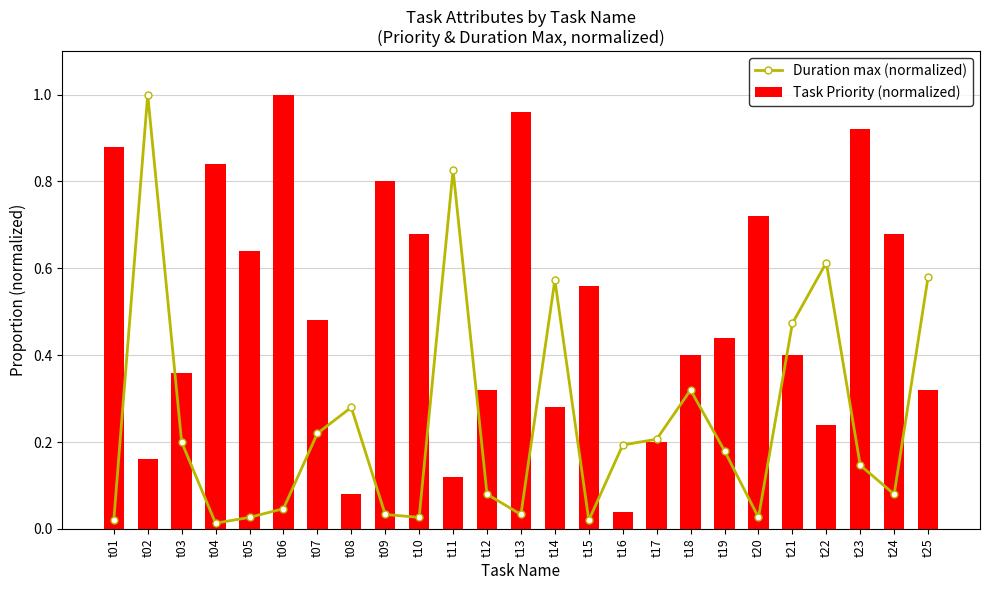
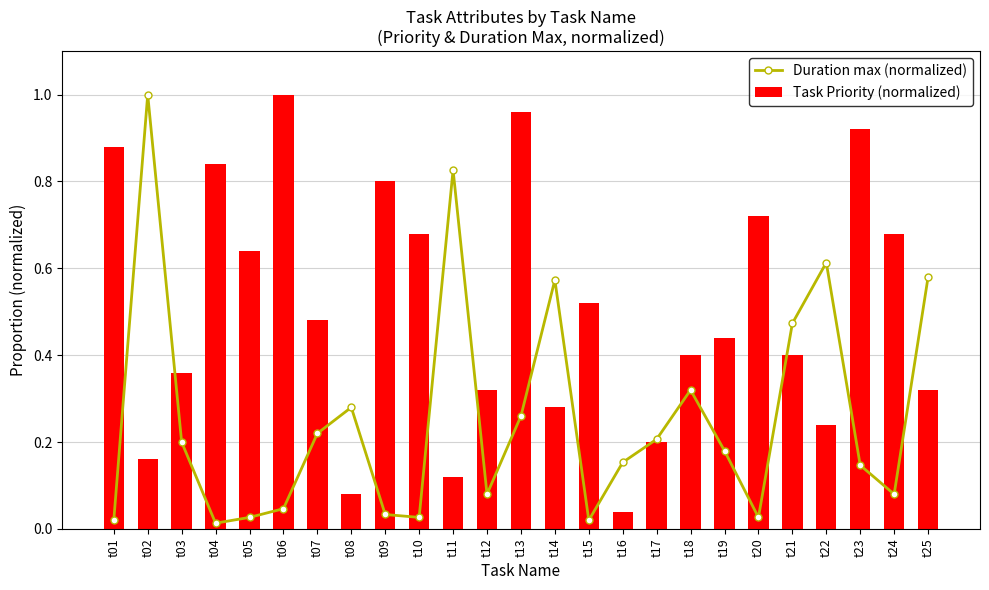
  {
    "Duration max (normalized)": {
      "t01": 0.02,
      "t02": 1.00,
      "t03": 0.20,
      "t04": 0.01,
      "t05": 0.03,
      "t06": 0.05,
      "t07": 0.22,
      "t08": 0.28,
      "t09": 0.03,
      "t10": 0.03,
      "t11": 0.83,
      "t12": 0.08,
-     "t13": 0.03,
+     "t13": 0.26,
      "t14": 0.57,
      "t15": 0.02,
-     "t16": 0.19,
+     "t16": 0.15,
      "t17": 0.21,
      "t18": 0.32,
      "t19": 0.18,
      "t20": 0.03,
      "t21": 0.47,
      "t22": 0.61,
      "t23": 0.15,
      "t24": 0.08,
      "t25": 0.58
    },
    "Task Priority (normalized)": {
      "t01": 0.88,
      "t02": 0.16,
      "t03": 0.36,
      "t04": 0.84,
      "t05": 0.64,
      "t06": 1.00,
      "t07": 0.48,
      "t08": 0.08,
      "t09": 0.80,
      "t10": 0.68,
      "t11": 0.12,
      "t12": 0.32,
      "t13": 0.96,
      "t14": 0.28,
-     "t15": 0.56,
+     "t15": 0.52,
      "t16": 0.04,
      "t17": 0.20,
      "t18": 0.40,
      "t19": 0.44,
      "t20": 0.72,
      "t21": 0.40,
      "t22": 0.24,
      "t23": 0.92,
      "t24": 0.68,
      "t25": 0.32
    }
  }
